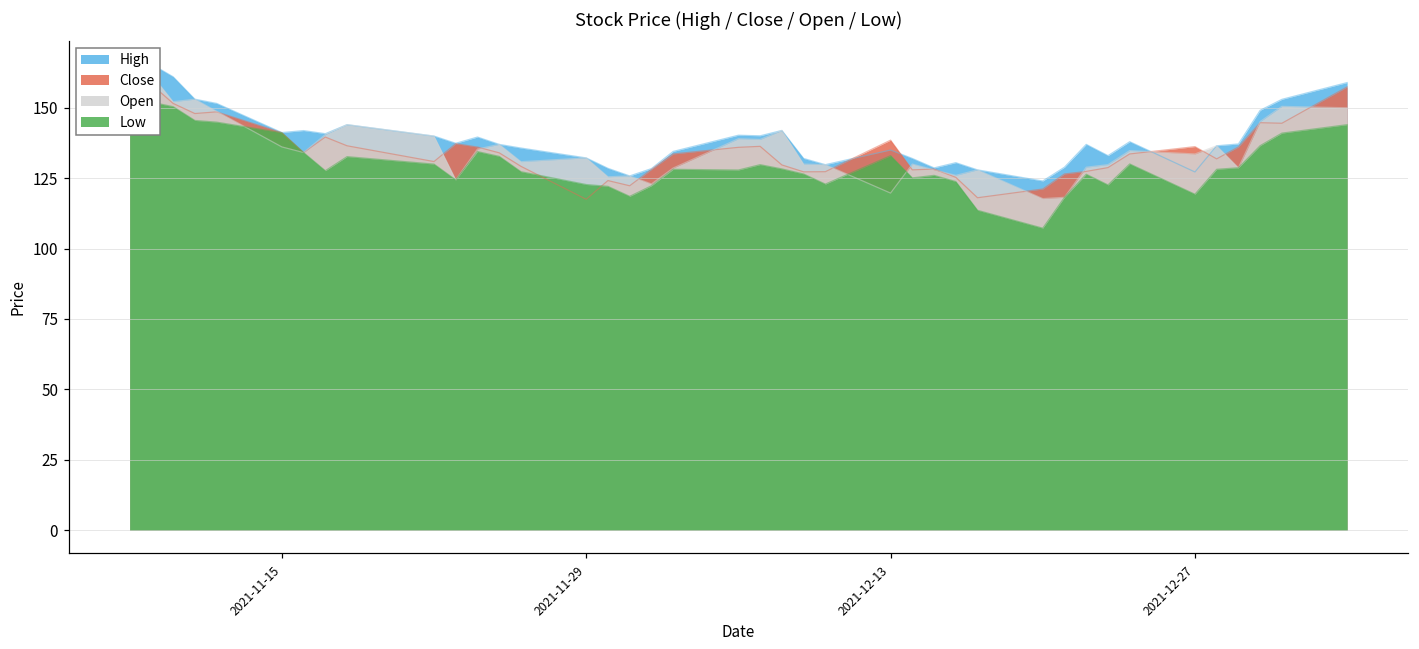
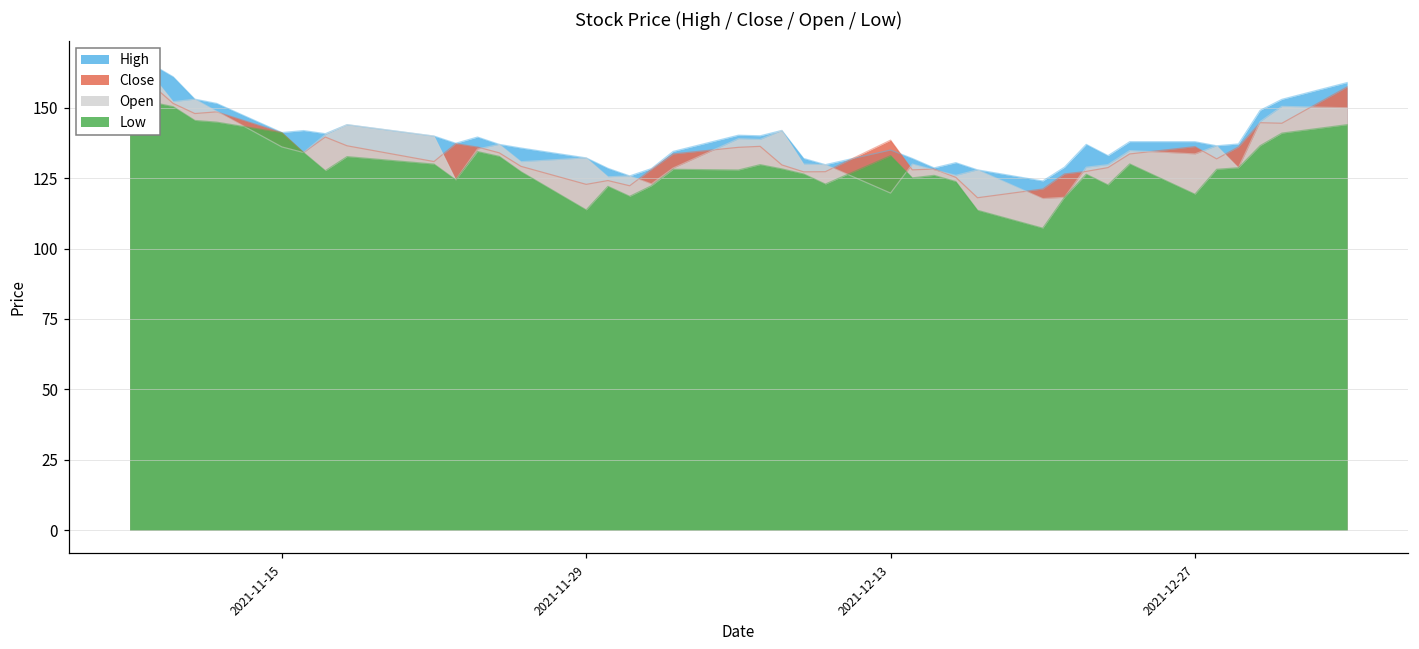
  {
    "High": {
      "2021-12-13": 135,
-     "2021-12-27": 127
+     "2021-12-27": 138
    },
    "Close": {
-     "2021-11-29": 118,
+     "2021-11-29": 123,
      "2021-12-13": 139,
      "2021-12-27": 136
    },
    "Open": {
      "2021-11-15": 136,
      "2021-12-13": 120,
      "2021-12-27": 134
    },
    "Low": {
-     "2021-11-29": 123,
+     "2021-11-29": 114,
      "2021-12-13": 133,
      "2021-12-27": 119
    }
  }
